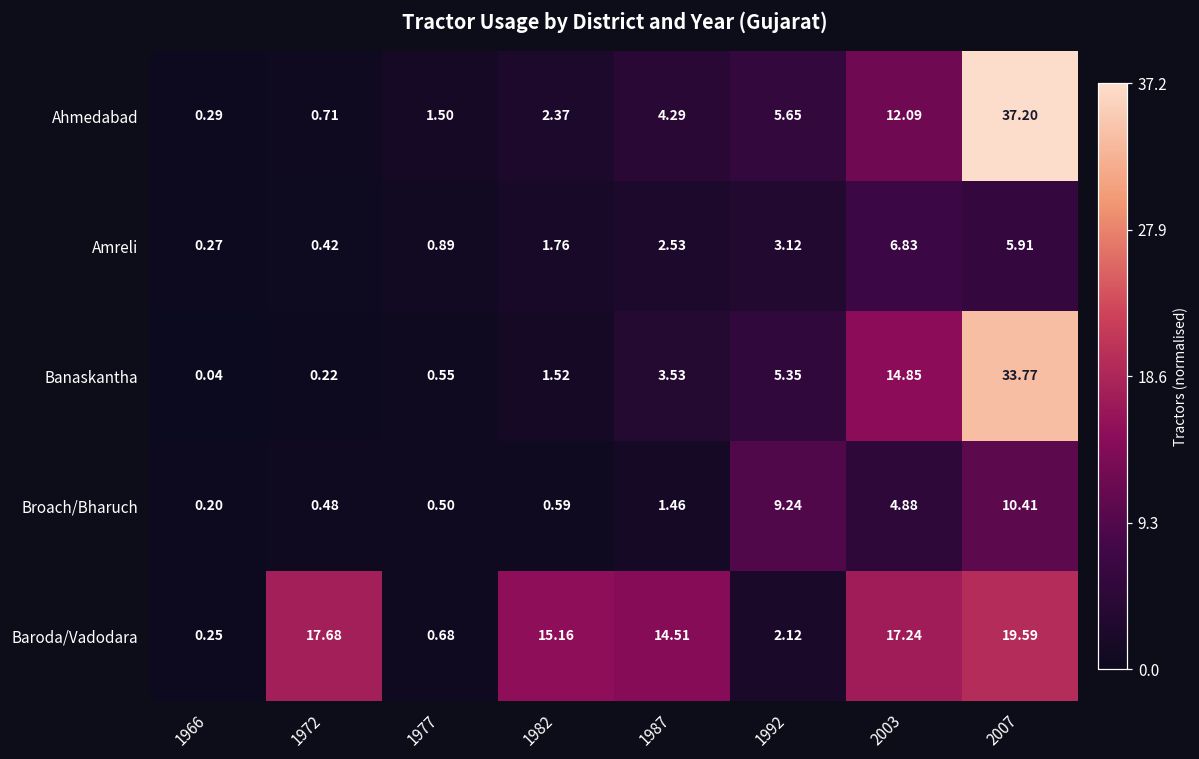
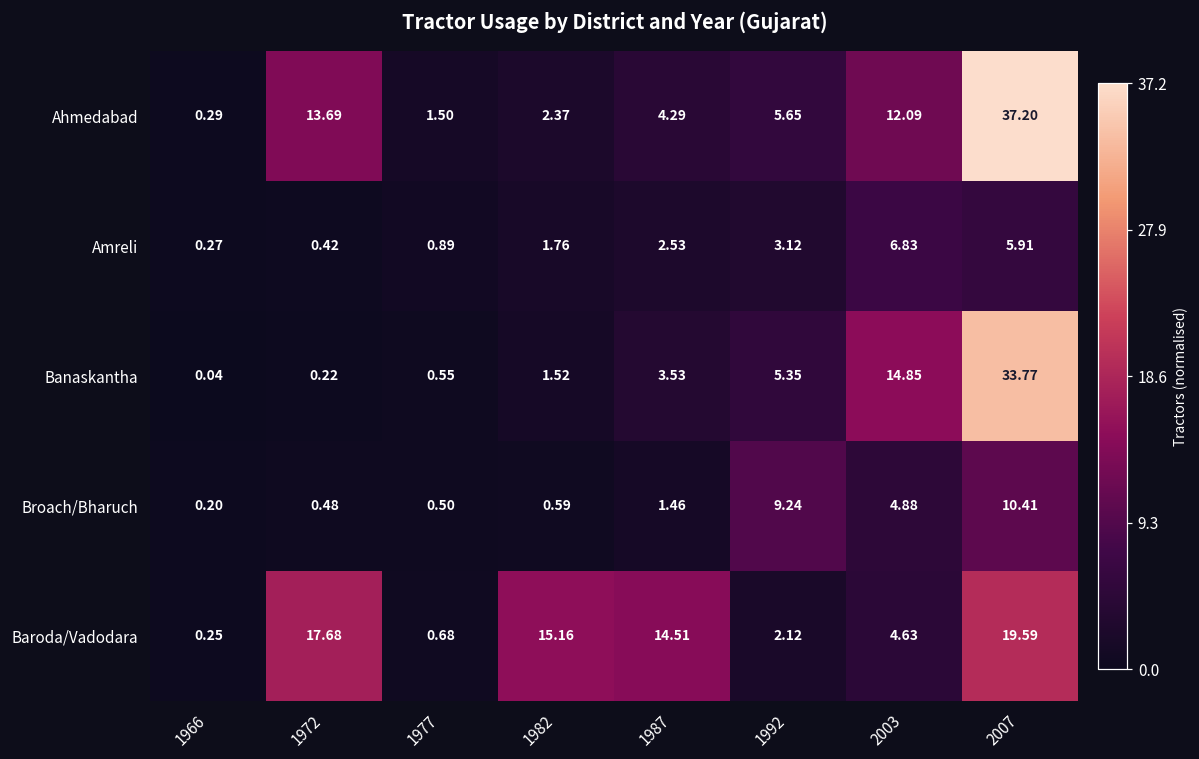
  {
    "Ahmedabad": {
      "1966": 0.29,
-     "1972": 0.71,
+     "1972": 13.69,
      "1977": 1.50,
      "1982": 2.37,
      "1987": 4.29,
      "1992": 5.65,
      "2003": 12.09,
      "2007": 37.20
    },
    "Amreli": {
      "1966": 0.27,
      "1972": 0.42,
      "1977": 0.89,
      "1982": 1.76,
      "1987": 2.53,
      "1992": 3.12,
      "2003": 6.83,
      "2007": 5.91
    },
    "Banaskantha": {
      "1966": 0.04,
      "1972": 0.22,
      "1977": 0.55,
      "1982": 1.52,
      "1987": 3.53,
      "1992": 5.35,
      "2003": 14.85,
      "2007": 33.77
    },
    "Broach/Bharuch": {
      "1966": 0.20,
      "1972": 0.48,
      "1977": 0.50,
      "1982": 0.59,
      "1987": 1.46,
      "1992": 9.24,
      "2003": 4.88,
      "2007": 10.41
    },
    "Baroda/Vadodara": {
      "1966": 0.25,
      "1972": 17.68,
      "1977": 0.68,
      "1982": 15.16,
      "1987": 14.51,
      "1992": 2.12,
-     "2003": 17.24,
+     "2003": 4.63,
      "2007": 19.59
    }
  }
